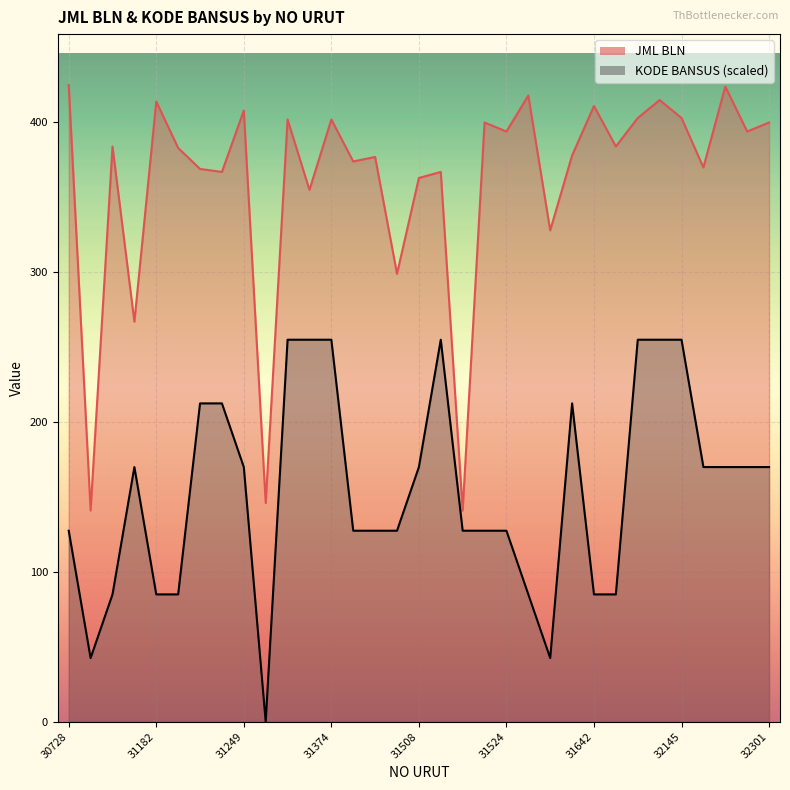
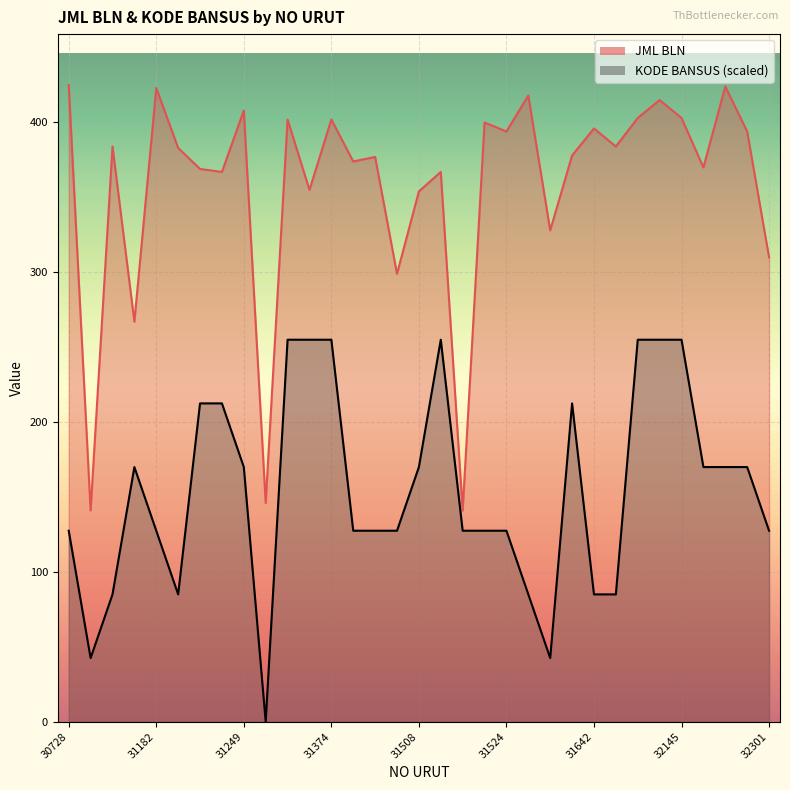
  {
    "JML BLN": {
      "30728": 425,
-     "31182": 414,
+     "31182": 423,
      "31249": 408,
      "31374": 402,
-     "31508": 363,
+     "31508": 354,
      "31524": 394,
-     "31642": 411,
+     "31642": 396,
      "32145": 403,
-     "32301": 400
+     "32301": 310
    },
    "KODE BANSUS (scaled)": {
      "30728": 128,
-     "31182": 85,
+     "31182": 128,
      "31249": 170,
      "31374": 255,
      "31508": 170,
      "31524": 128,
      "31642": 85,
      "32145": 255,
-     "32301": 170
+     "32301": 128
    }
  }
